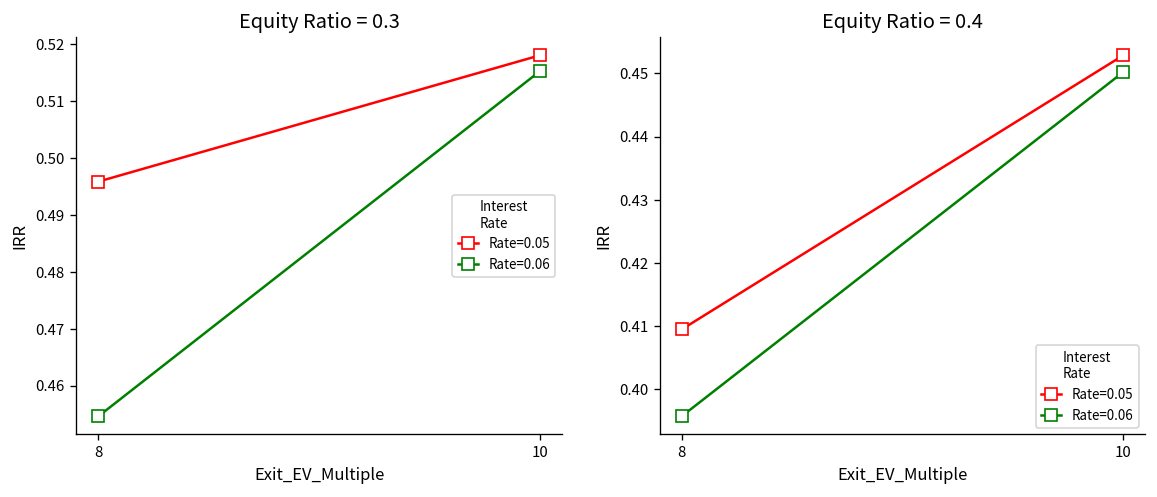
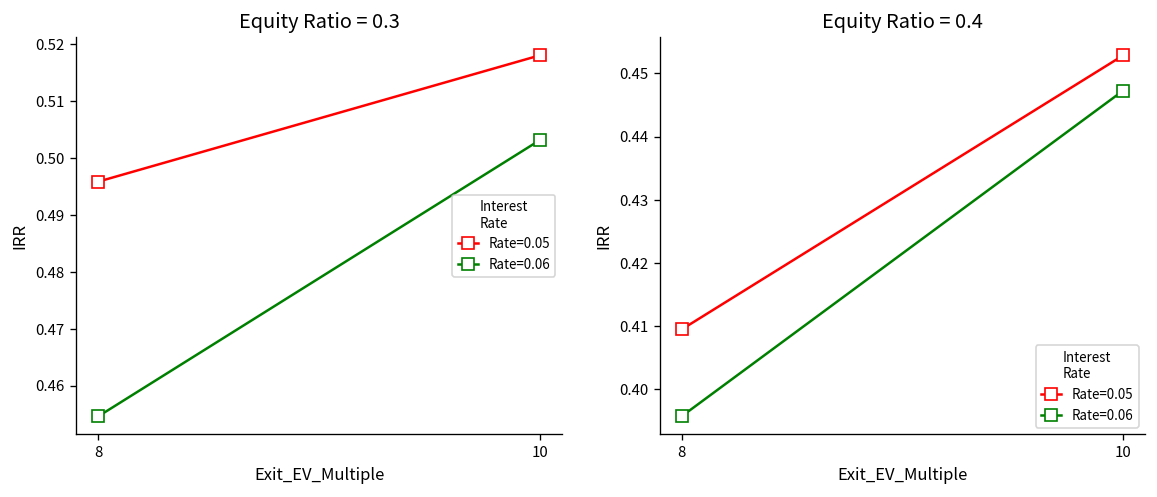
  {
    "Equity Ratio = 0.3": {
      "Rate=0.05": {
        "8": 0.496,
        "10": 0.518
      },
      "Rate=0.06": {
        "8": 0.455,
-       "10": 0.515
+       "10": 0.503
      }
    },
    "Equity Ratio = 0.4": {
      "Rate=0.05": {
        "8": 0.409,
        "10": 0.453
      },
      "Rate=0.06": {
        "8": 0.396,
-       "10": 0.450
+       "10": 0.447
      }
    }
  }
